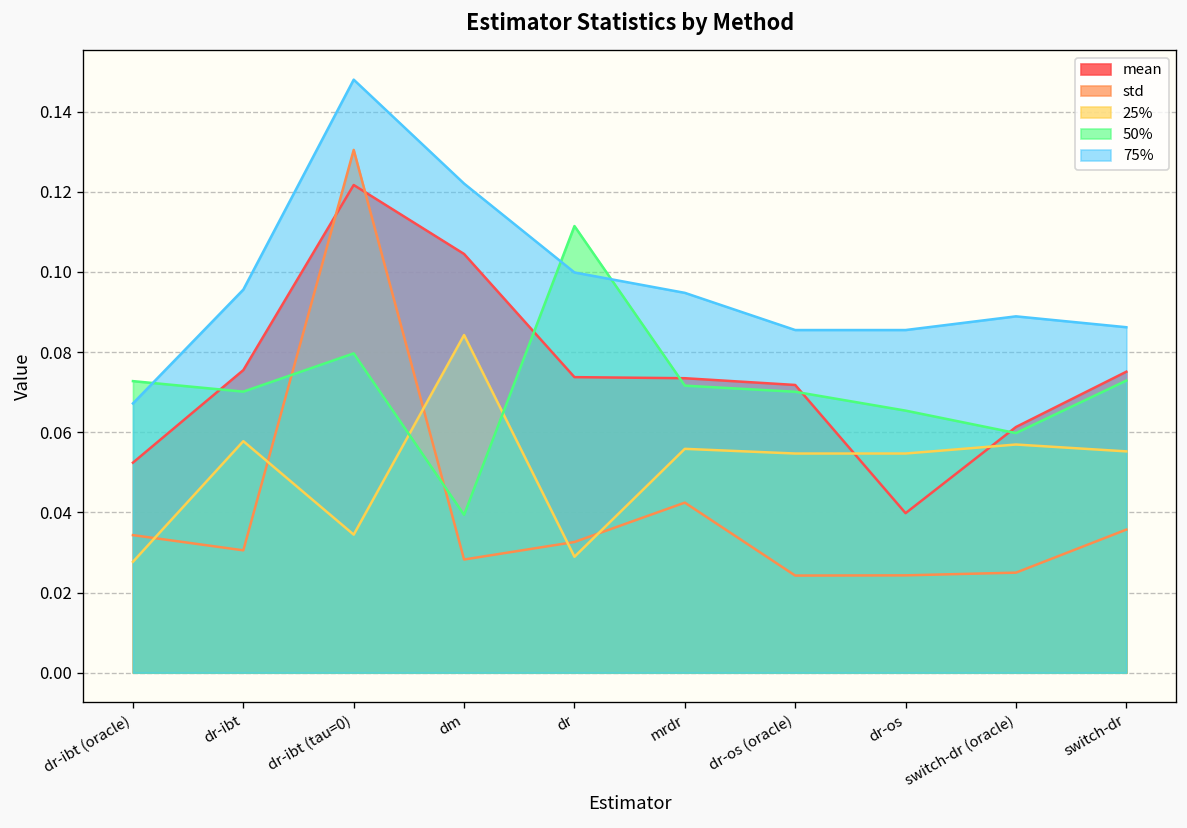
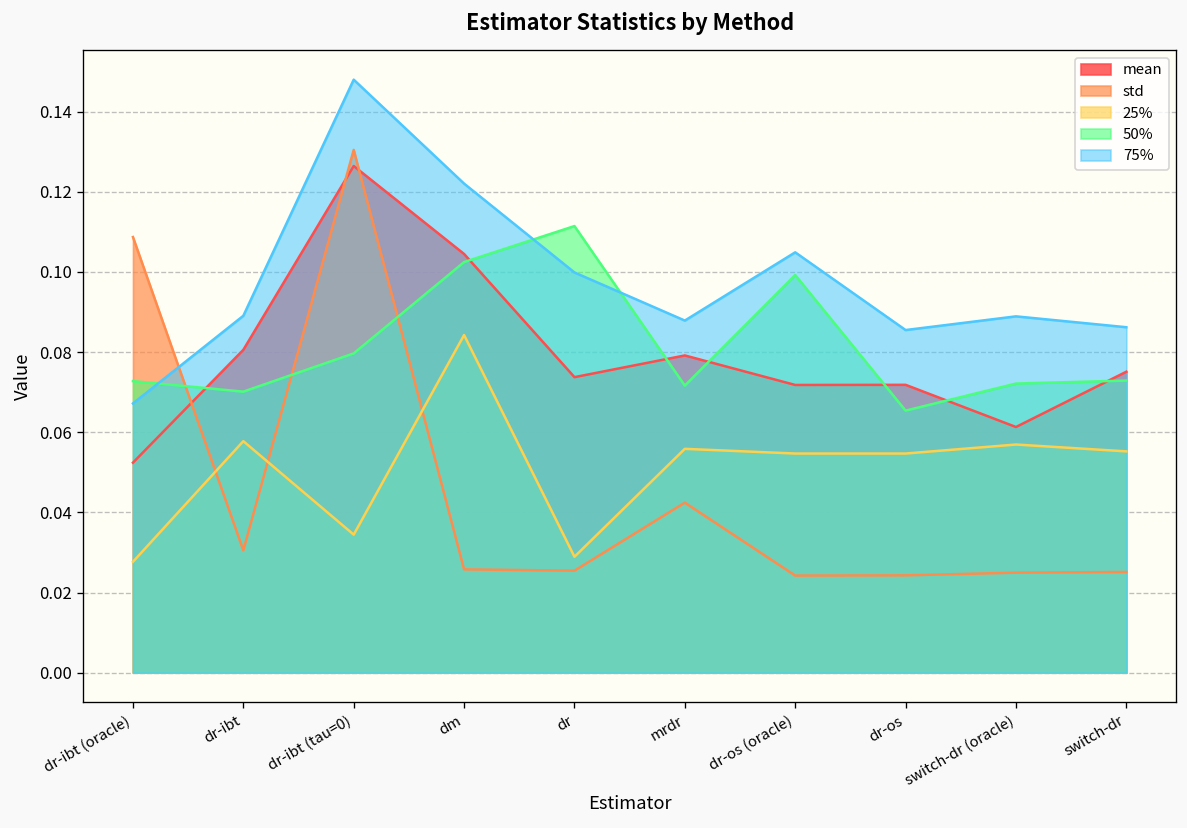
  {
    "mean": {
      "dr-ibt (oracle)": 0.052,
-     "dr-ibt": 0.076,
-     "dr-ibt (tau=0)": 0.122,
+     "dr-ibt": 0.081,
+     "dr-ibt (tau=0)": 0.126,
      "dm": 0.104,
      "dr": 0.074,
-     "mrdr": 0.073,
+     "mrdr": 0.079,
      "dr-os (oracle)": 0.072,
-     "dr-os": 0.040,
+     "dr-os": 0.072,
      "switch-dr (oracle)": 0.061,
      "switch-dr": 0.075
    },
    "std": {
-     "dr-ibt (oracle)": 0.034,
+     "dr-ibt (oracle)": 0.109,
      "dr-ibt": 0.031,
      "dr-ibt (tau=0)": 0.130,
-     "dm": 0.028,
-     "dr": 0.033,
+     "dm": 0.026,
+     "dr": 0.025,
      "mrdr": 0.042,
      "dr-os (oracle)": 0.024,
      "dr-os": 0.024,
      "switch-dr (oracle)": 0.025,
-     "switch-dr": 0.036
+     "switch-dr": 0.025
    },
    "25%": {
      "dr-ibt (oracle)": 0.028,
      "dr-ibt": 0.058,
      "dr-ibt (tau=0)": 0.034,
      "dm": 0.084,
      "dr": 0.029,
      "mrdr": 0.056,
      "dr-os (oracle)": 0.055,
      "dr-os": 0.055,
      "switch-dr (oracle)": 0.057,
      "switch-dr": 0.055
    },
    "50%": {
      "dr-ibt (oracle)": 0.073,
      "dr-ibt": 0.070,
      "dr-ibt (tau=0)": 0.080,
-     "dm": 0.039,
+     "dm": 0.102,
      "dr": 0.111,
      "mrdr": 0.072,
-     "dr-os (oracle)": 0.070,
+     "dr-os (oracle)": 0.099,
      "dr-os": 0.065,
-     "switch-dr (oracle)": 0.060,
+     "switch-dr (oracle)": 0.072,
      "switch-dr": 0.073
    },
    "75%": {
      "dr-ibt (oracle)": 0.067,
-     "dr-ibt": 0.096,
+     "dr-ibt": 0.089,
      "dr-ibt (tau=0)": 0.148,
      "dm": 0.122,
      "dr": 0.100,
-     "mrdr": 0.095,
-     "dr-os (oracle)": 0.086,
+     "mrdr": 0.088,
+     "dr-os (oracle)": 0.105,
      "dr-os": 0.086,
      "switch-dr (oracle)": 0.089,
      "switch-dr": 0.086
    }
  }
